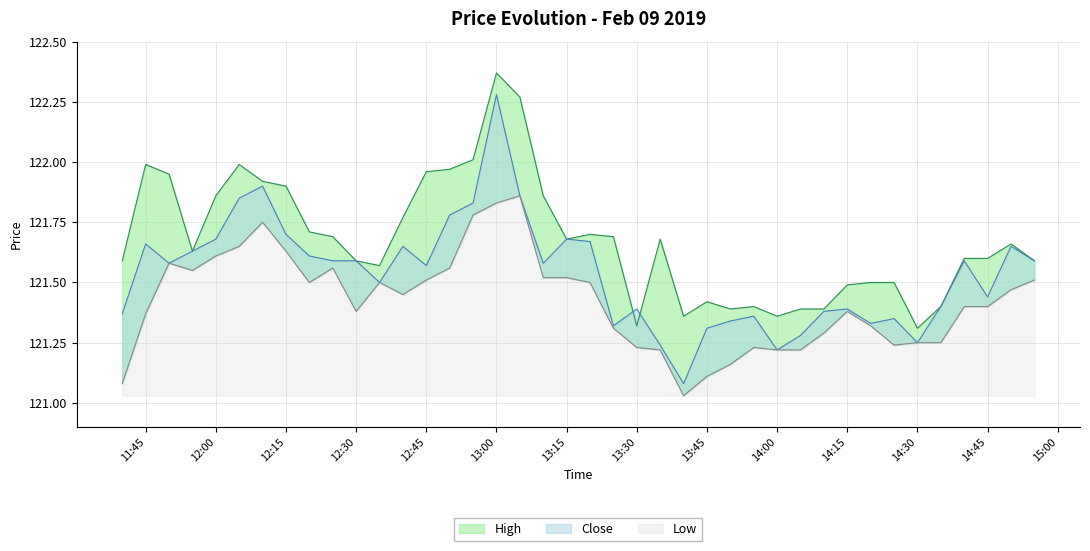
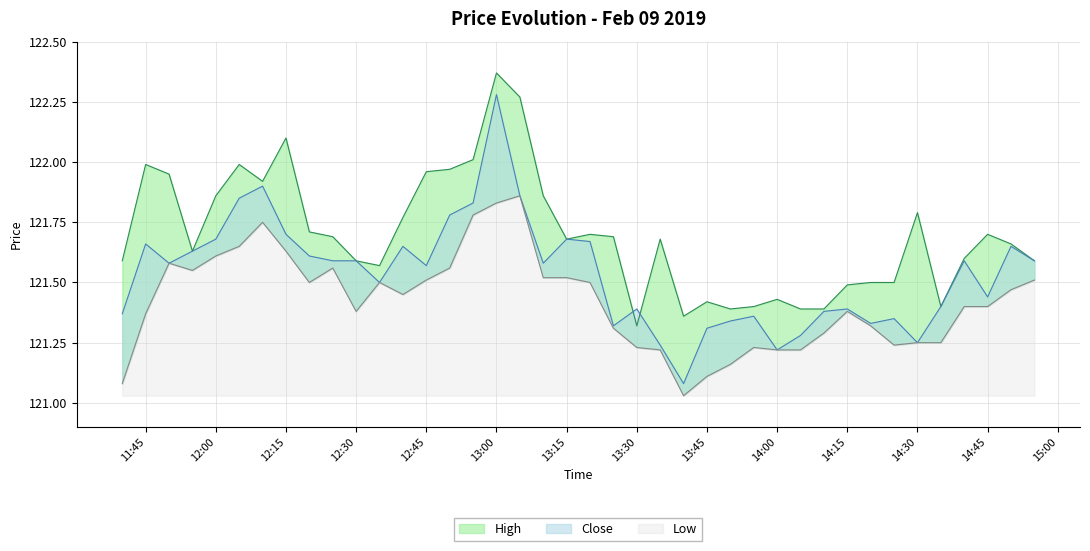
  {
    "High": {
      "11:45": 121.99,
      "12:00": 121.86,
-     "12:15": 121.9,
+     "12:15": 122.1,
      "12:45": 121.96,
      "13:00": 122.37,
      "13:30": 121.32,
      "13:45": 121.42,
-     "14:00": 121.36,
+     "14:00": 121.43,
      "14:15": 121.49,
-     "14:30": 121.31,
-     "14:45": 121.6
+     "14:30": 121.79,
+     "14:45": 121.7
    }
  }
